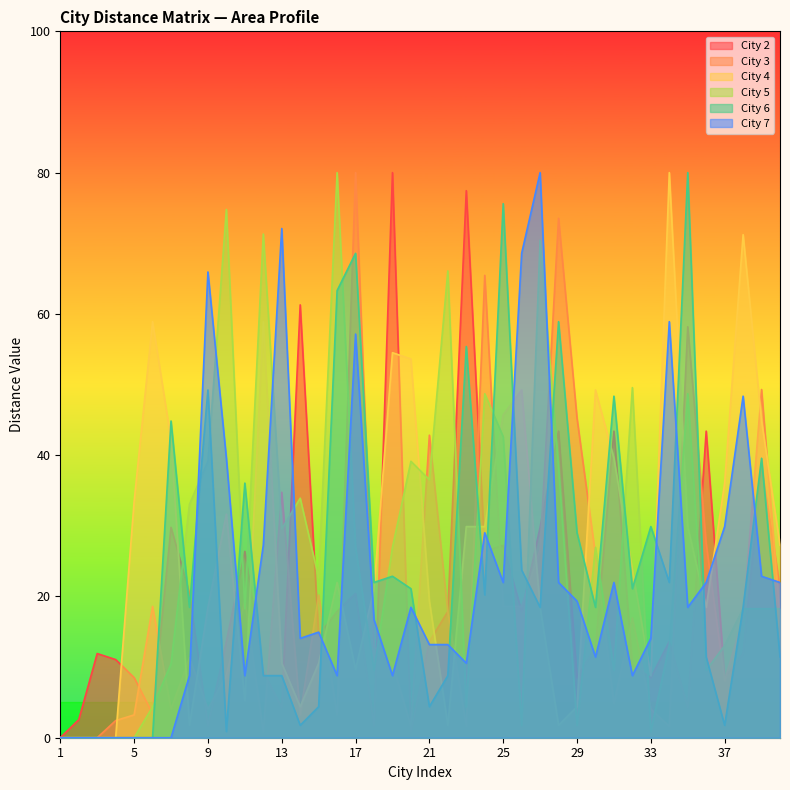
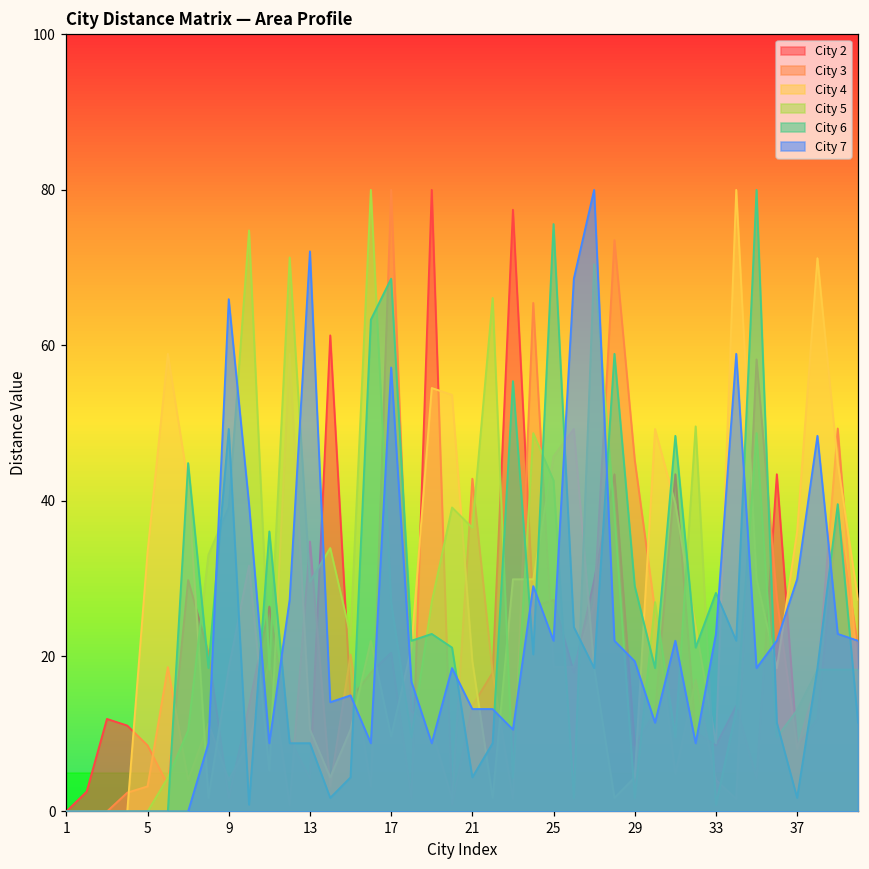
  {
    "City 5": {
      "9": 39,
      "13": 30,
      "17": 27,
      "21": 37,
      "25": 43,
      "37": 13
    },
    "City 6": {
      "9": 49,
      "13": 9,
      "17": 69,
      "25": 76,
      "29": 29,
-     "33": 30
+     "33": 28
    },
    "City 7": {
      "9": 66,
      "13": 72,
      "17": 57,
      "21": 13,
      "25": 22,
      "29": 19,
-     "33": 14,
+     "33": 23,
      "37": 30
    }
  }
